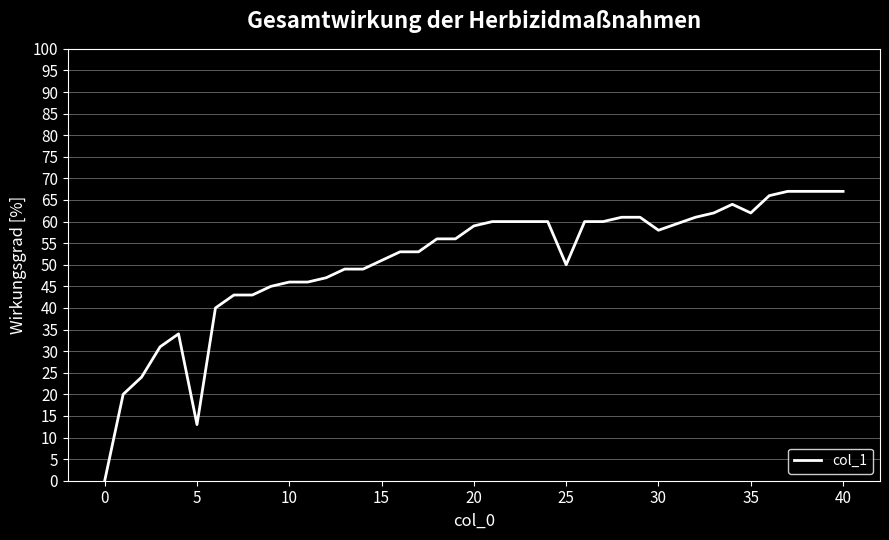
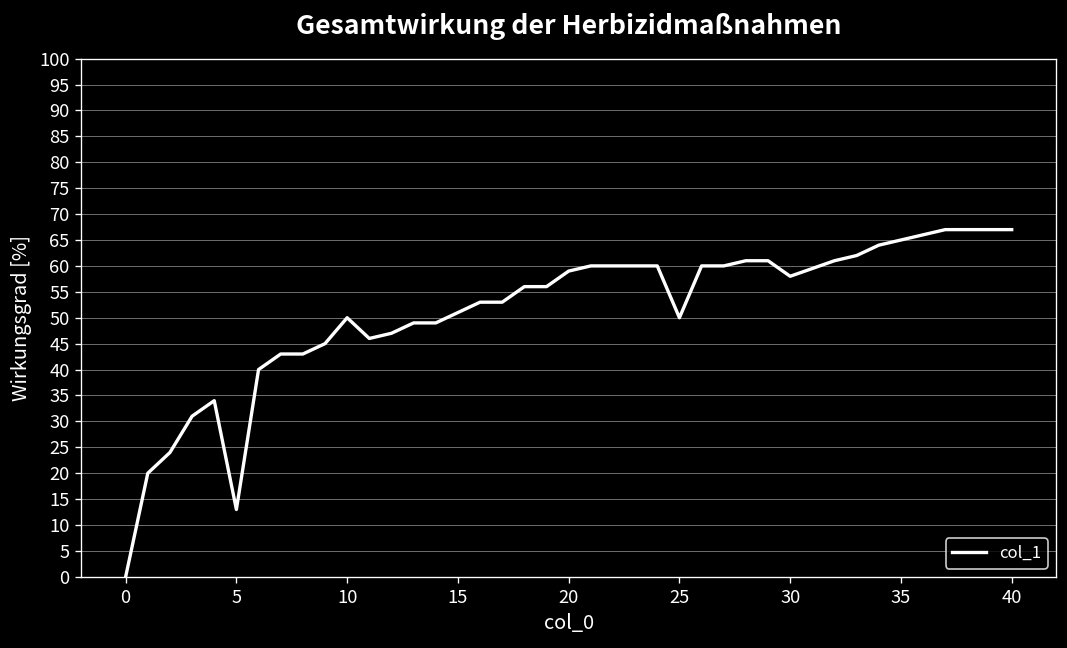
  {
    "0": 0,
    "5": 13,
-   "10": 46,
+   "10": 50,
    "15": 51,
    "20": 59,
    "25": 50,
    "30": 58,
-   "35": 62,
+   "35": 65,
    "40": 67
  }
